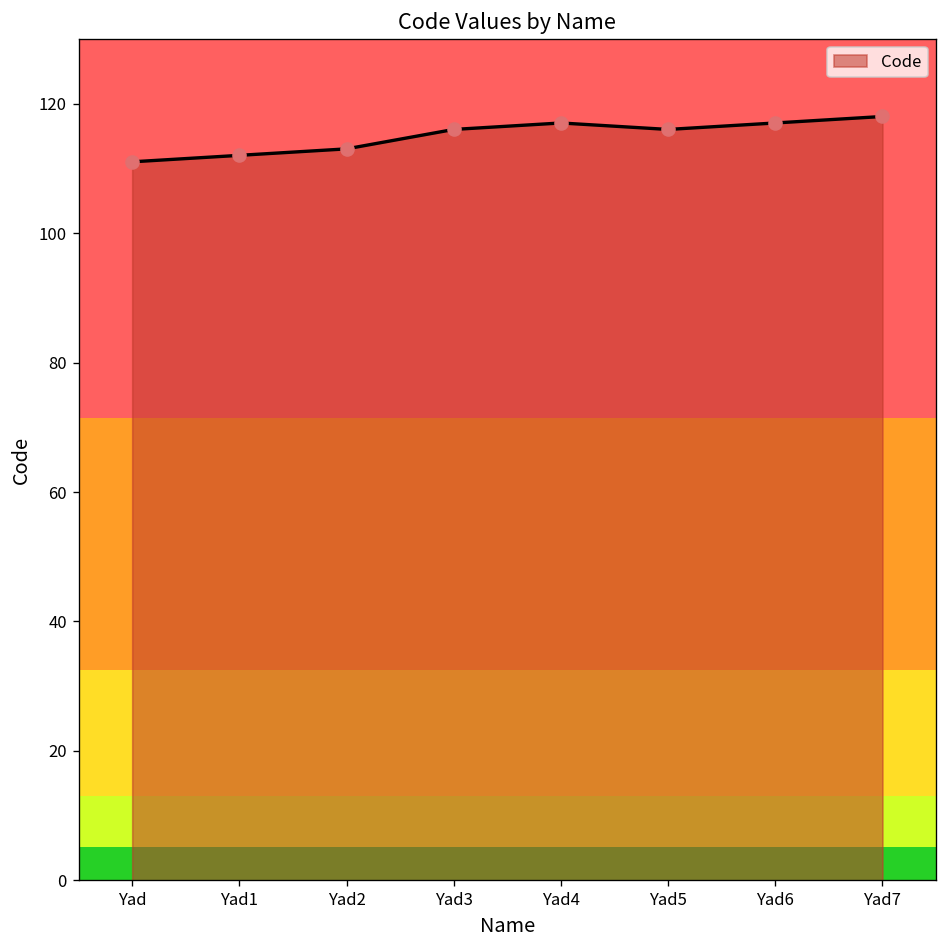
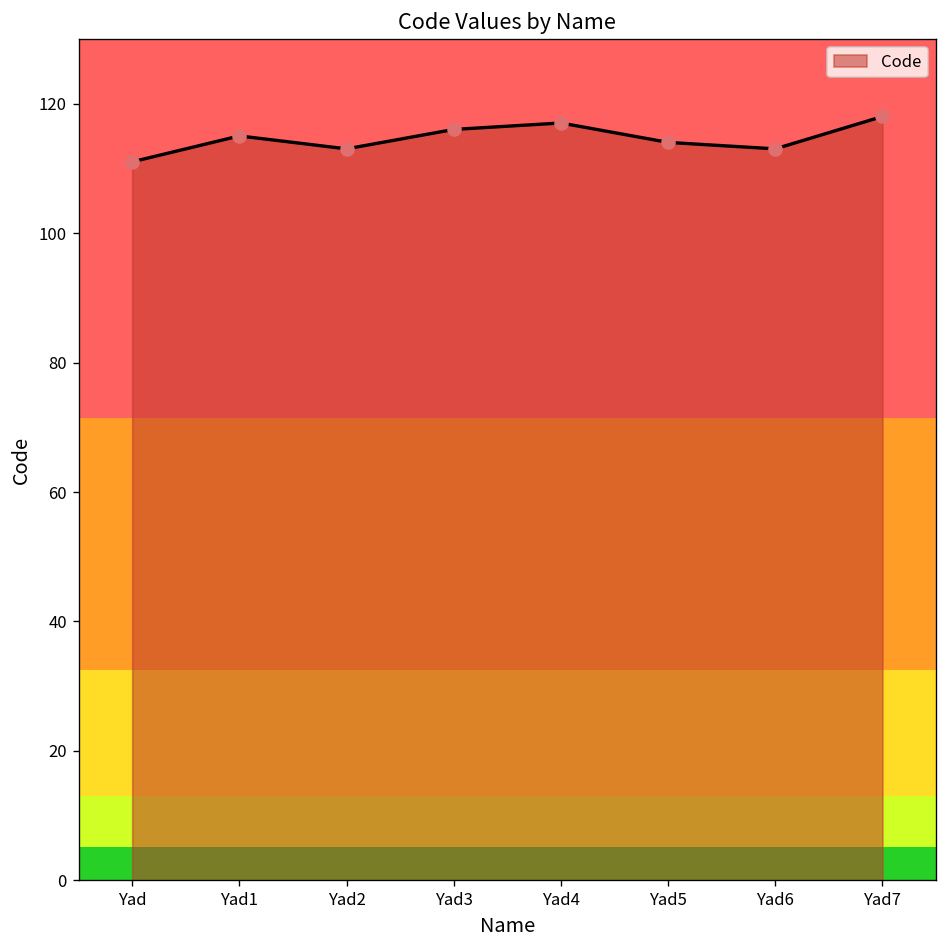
  {
    "Yad": 111,
-   "Yad1": 112,
+   "Yad1": 115,
    "Yad2": 113,
    "Yad3": 116,
    "Yad4": 117,
-   "Yad5": 116,
-   "Yad6": 117,
+   "Yad5": 114,
+   "Yad6": 113,
    "Yad7": 118
  }
